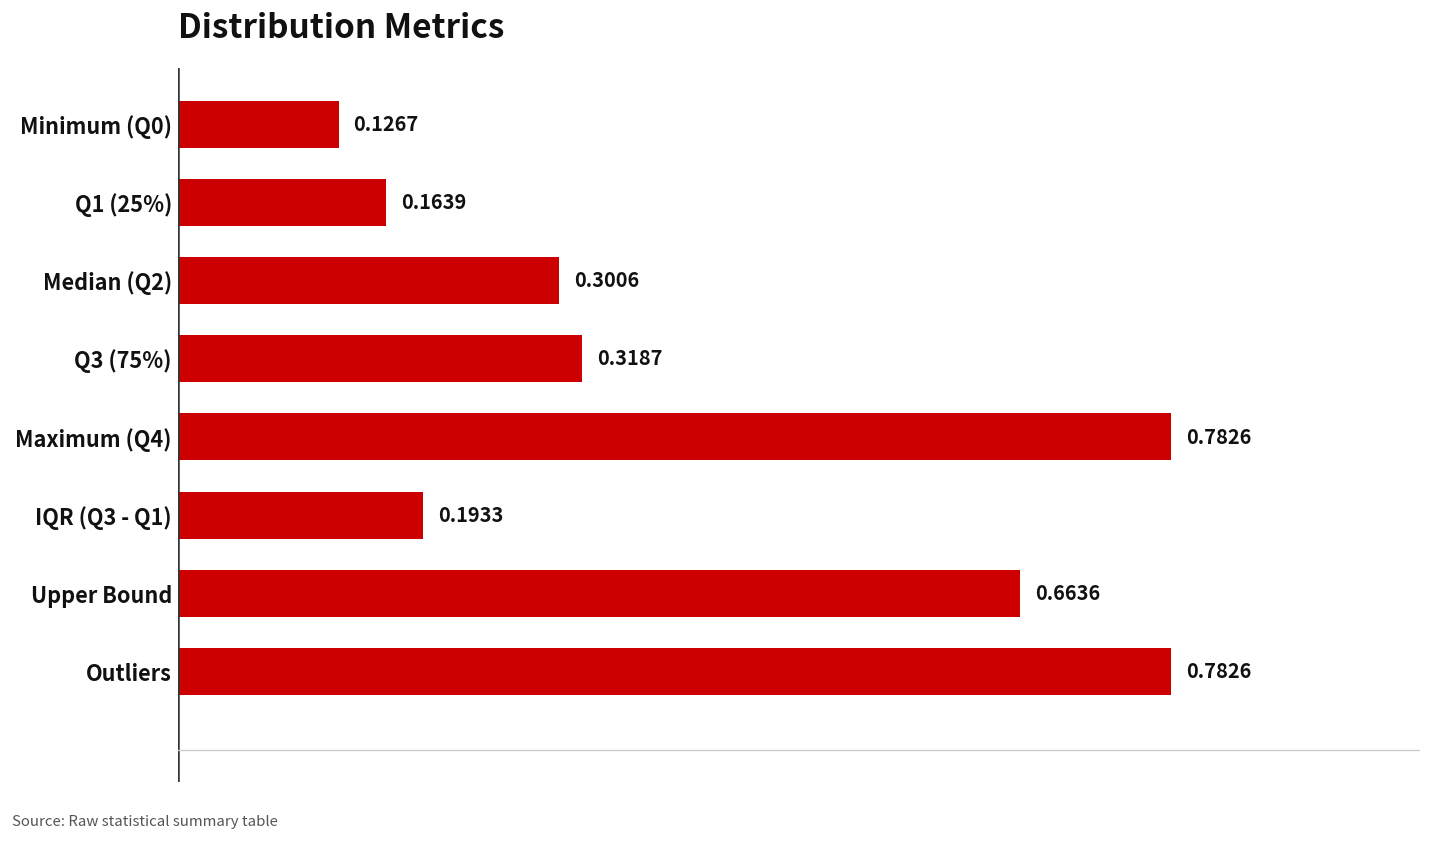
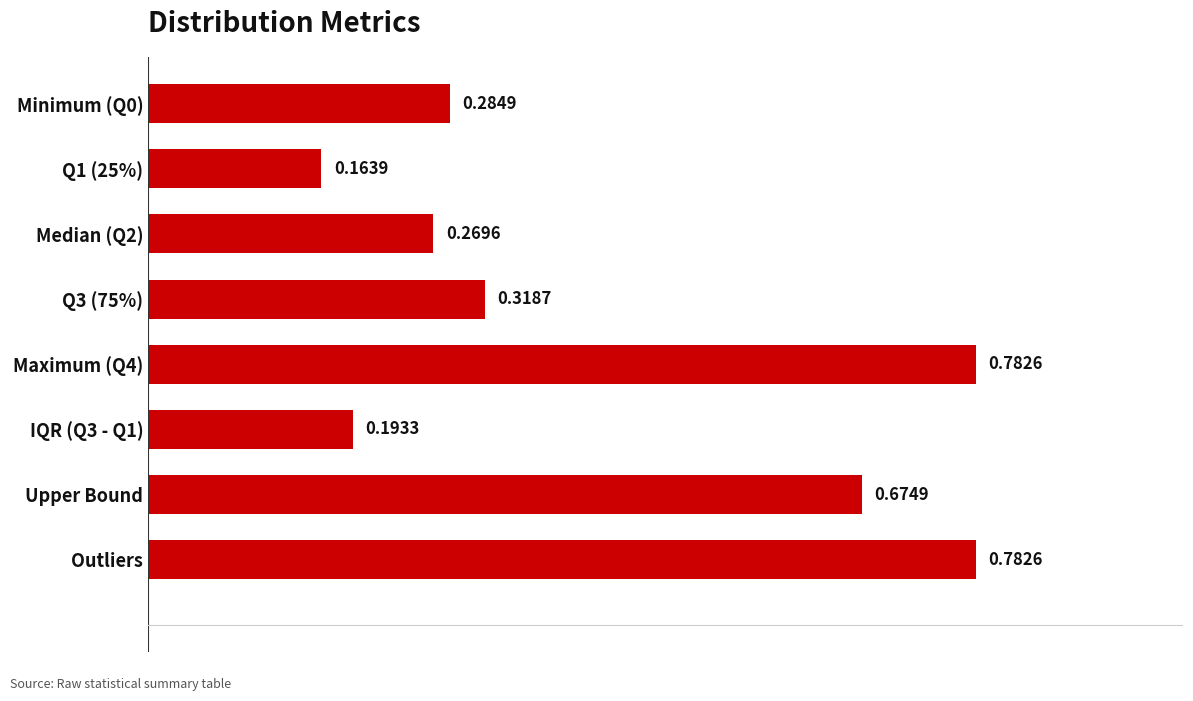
  {
-   "Minimum (Q0)": 0.1267,
+   "Minimum (Q0)": 0.2849,
    "Q1 (25%)": 0.1639,
-   "Median (Q2)": 0.3006,
+   "Median (Q2)": 0.2696,
    "Q3 (75%)": 0.3187,
    "Maximum (Q4)": 0.7826,
    "IQR (Q3 - Q1)": 0.1933,
-   "Upper Bound": 0.6636,
+   "Upper Bound": 0.6749,
    "Outliers": 0.7826
  }
